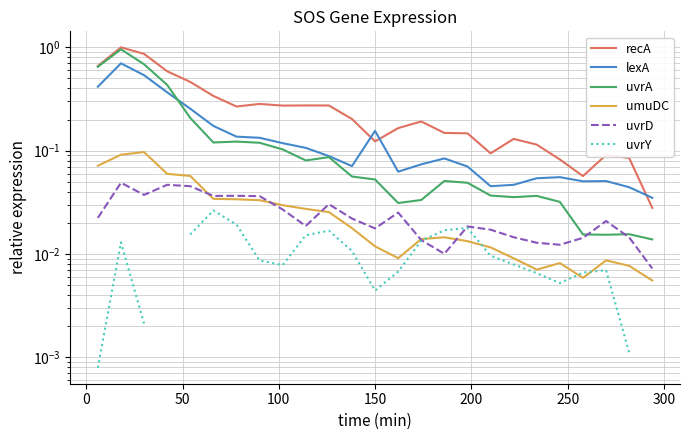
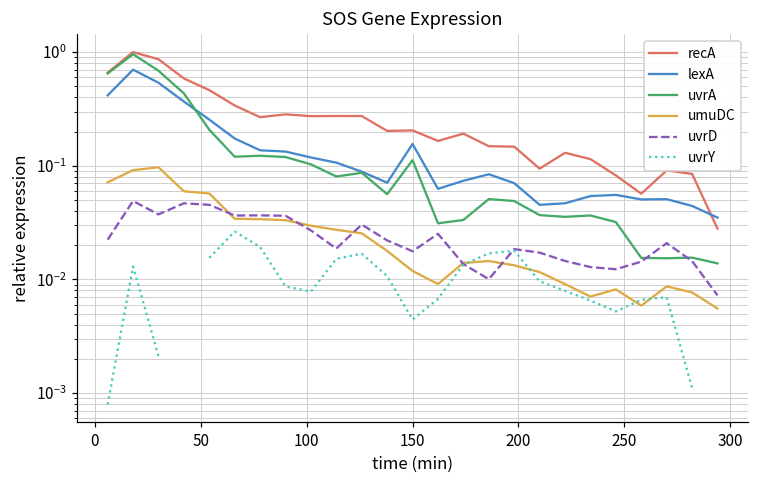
  {
    "recA": {
-     "150": 0.12
+     "150": 0.20
    },
    "lexA": {
      "150": 0.16
    },
    "uvrA": {
-     "150": 0.05
+     "150": 0.11
    },
    "umuDC": {
      "150": 0.012
    },
    "uvrD": {
      "150": 0.018
    },
    "uvrY": {
      "150": 0.0044
    }
  }
